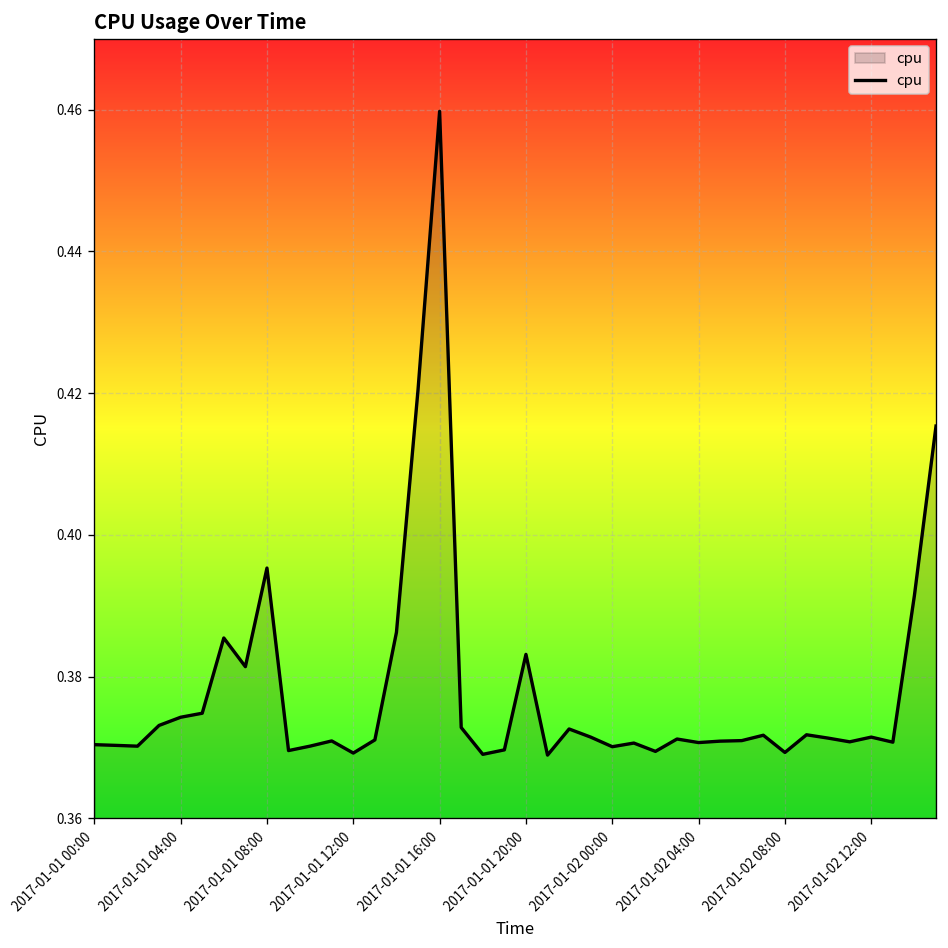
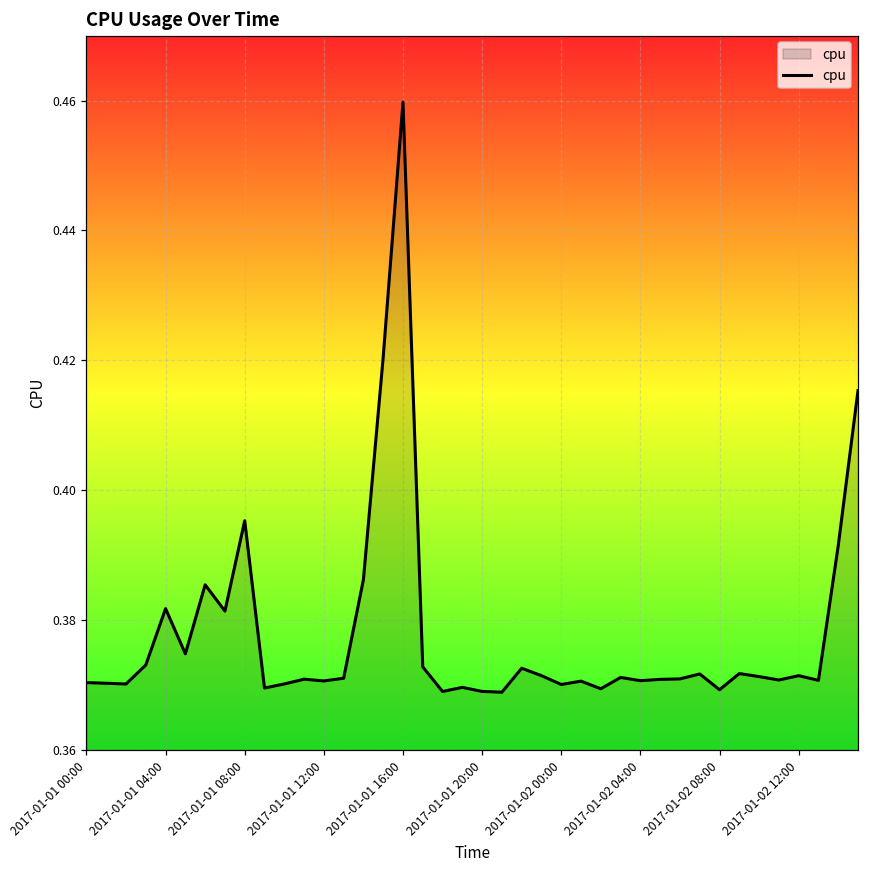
  {
    "2017-01-01 00:00": 0.370,
-   "2017-01-01 04:00": 0.374,
+   "2017-01-01 04:00": 0.382,
    "2017-01-01 08:00": 0.395,
-   "2017-01-01 12:00": 0.369,
+   "2017-01-01 12:00": 0.371,
    "2017-01-01 16:00": 0.460,
-   "2017-01-01 20:00": 0.383,
+   "2017-01-01 20:00": 0.369,
    "2017-01-02 00:00": 0.370,
    "2017-01-02 04:00": 0.371,
    "2017-01-02 08:00": 0.369,
    "2017-01-02 12:00": 0.371
  }
